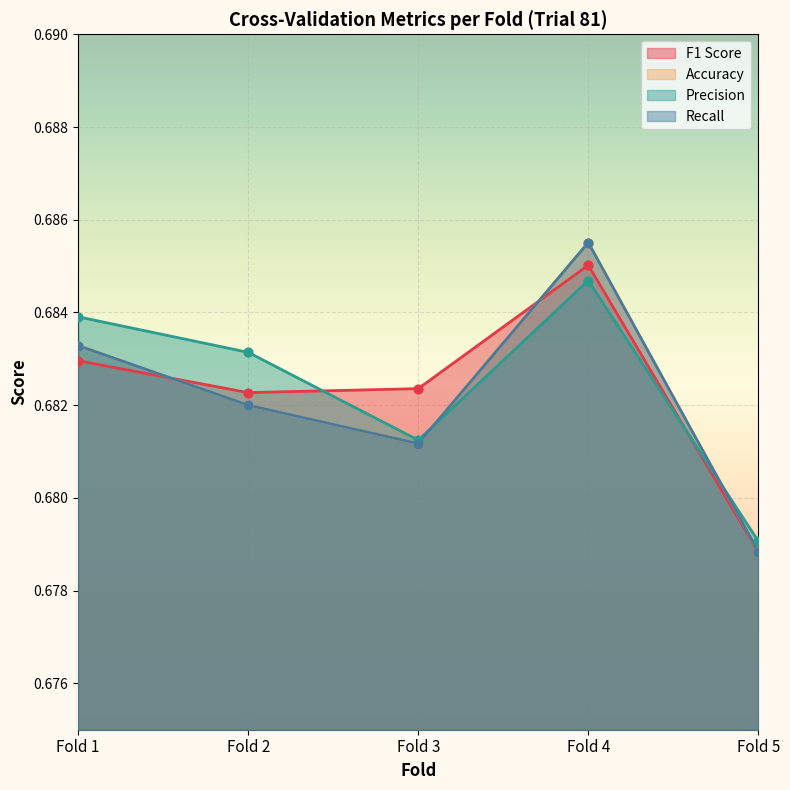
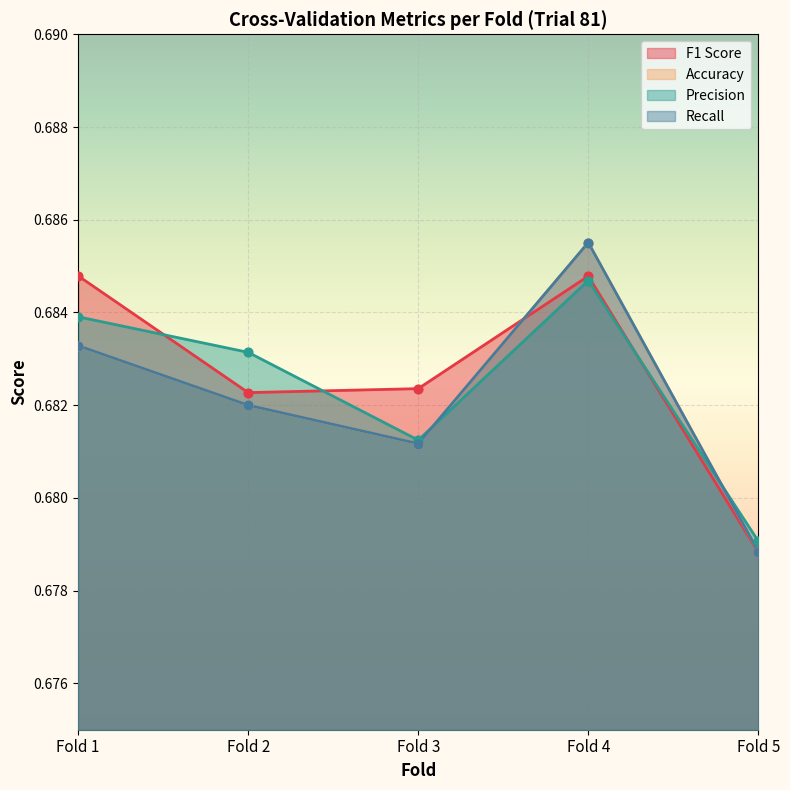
  {
    "F1 Score": {
-     "Fold 1": 0.6830,
+     "Fold 1": 0.6848,
      "Fold 2": 0.6823,
      "Fold 3": 0.6824,
-     "Fold 4": 0.6850
+     "Fold 4": 0.6848
    }
  }
